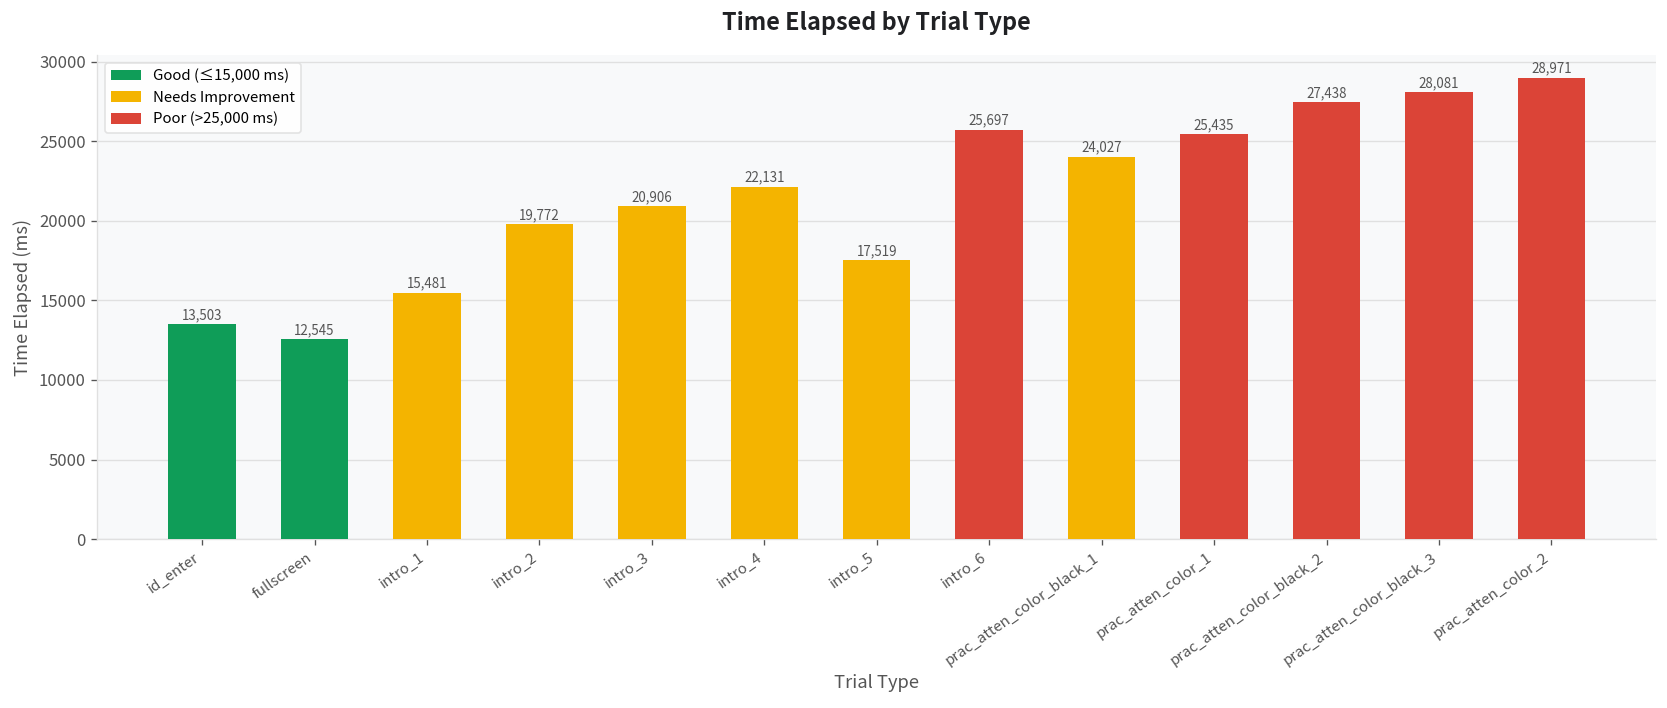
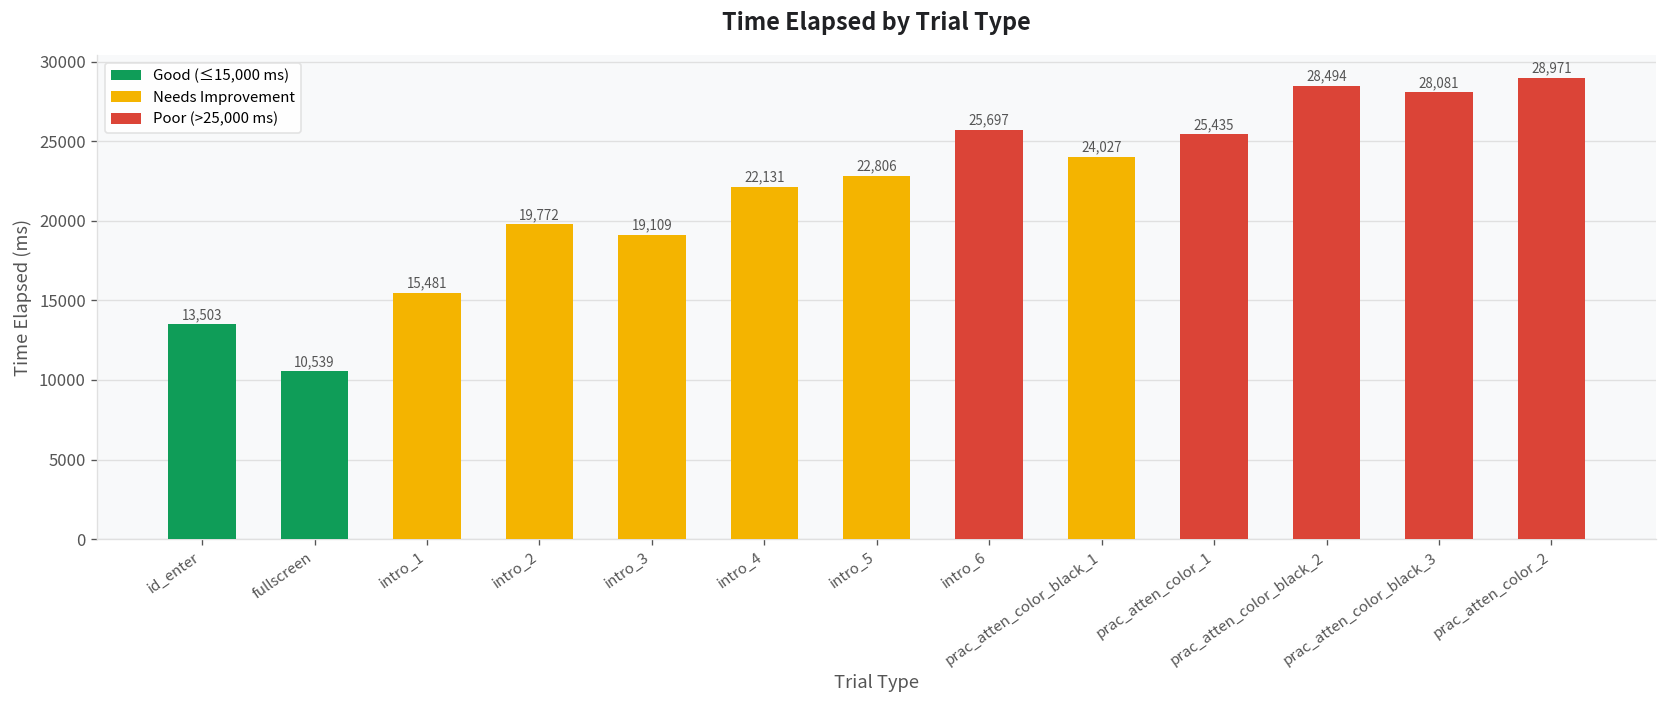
  {
    "id_enter": "13,503",
-   "fullscreen": "12,545",
+   "fullscreen": "10,539",
    "intro_1": "15,481",
    "intro_2": "19,772",
-   "intro_3": "20,906",
+   "intro_3": "19,109",
    "intro_4": "22,131",
-   "intro_5": "17,519",
+   "intro_5": "22,806",
    "intro_6": "25,697",
    "prac_atten_color_black_1": "24,027",
    "prac_atten_color_1": "25,435",
-   "prac_atten_color_black_2": "27,438",
+   "prac_atten_color_black_2": "28,494",
    "prac_atten_color_black_3": "28,081",
    "prac_atten_color_2": "28,971"
  }
